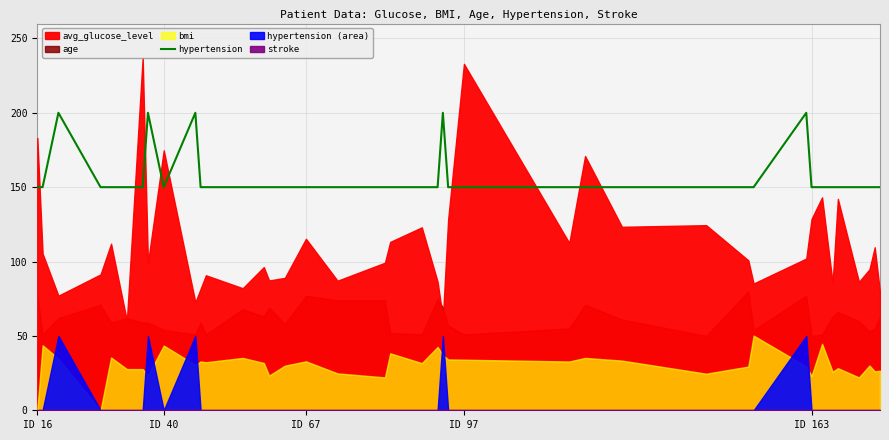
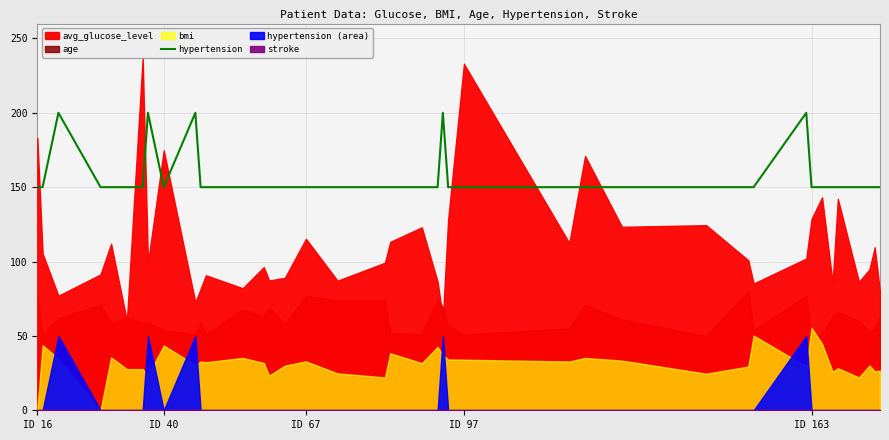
  {
    "hypertension": {
      "ID 16": 150,
      "ID 40": 150,
      "ID 67": 150,
      "ID 97": 150,
      "ID 163": 150
    },
    "avg_glucose_level": {
      "ID 16": 183,
      "ID 40": 175,
      "ID 67": 115,
      "ID 97": 233,
      "ID 163": 129
    },
    "age": {
      "ID 16": 77,
      "ID 40": 54,
      "ID 67": 77,
      "ID 97": 51,
      "ID 163": 50
    },
    "bmi": {
      "ID 40": 44,
      "ID 67": 33,
      "ID 97": 34,
-     "ID 163": 23
+     "ID 163": 55
    }
  }
